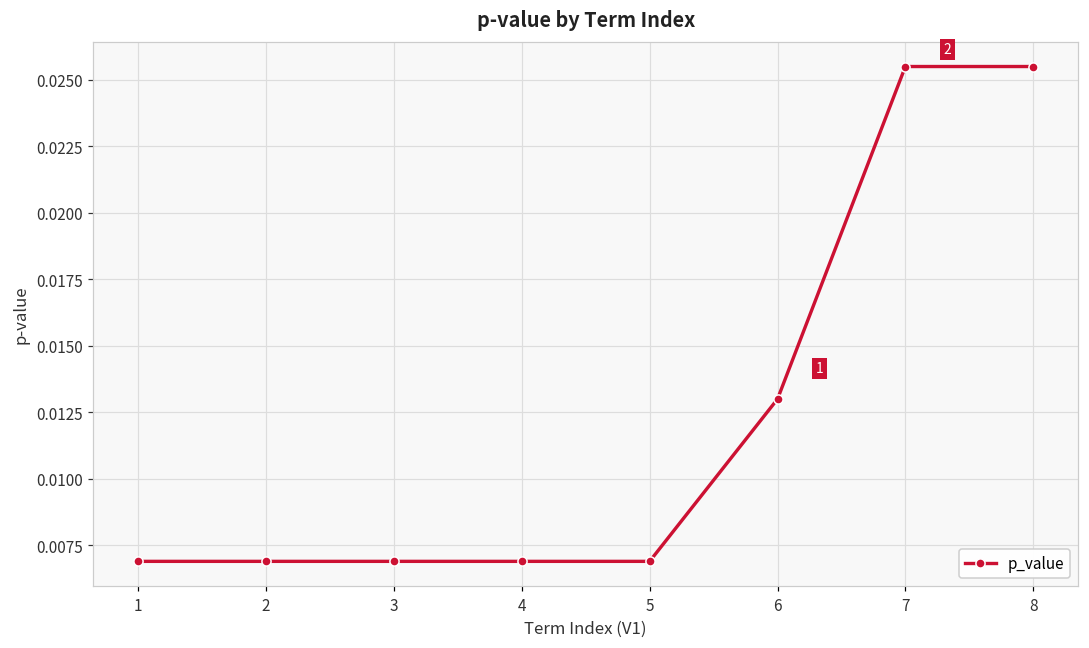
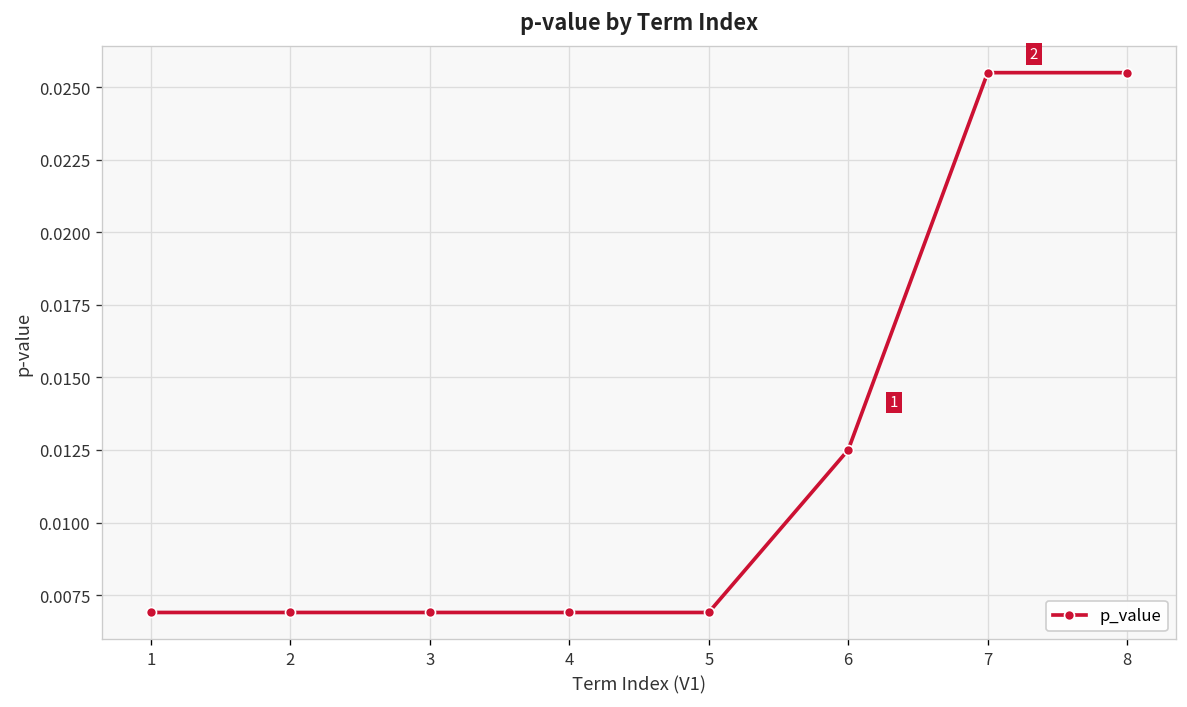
  {
    "1": 0.0069,
    "2": 0.0069,
    "3": 0.0069,
    "4": 0.0069,
    "5": 0.0069,
-   "6": 0.0130,
+   "6": 0.0125,
    "7": 0.0255,
    "8": 0.0255
  }
